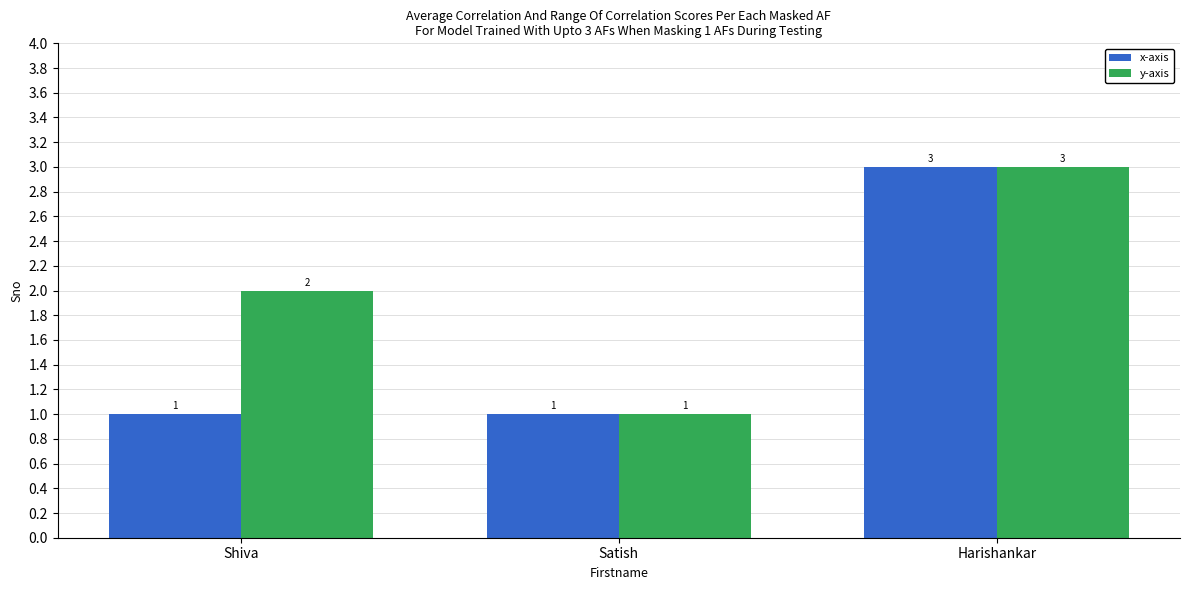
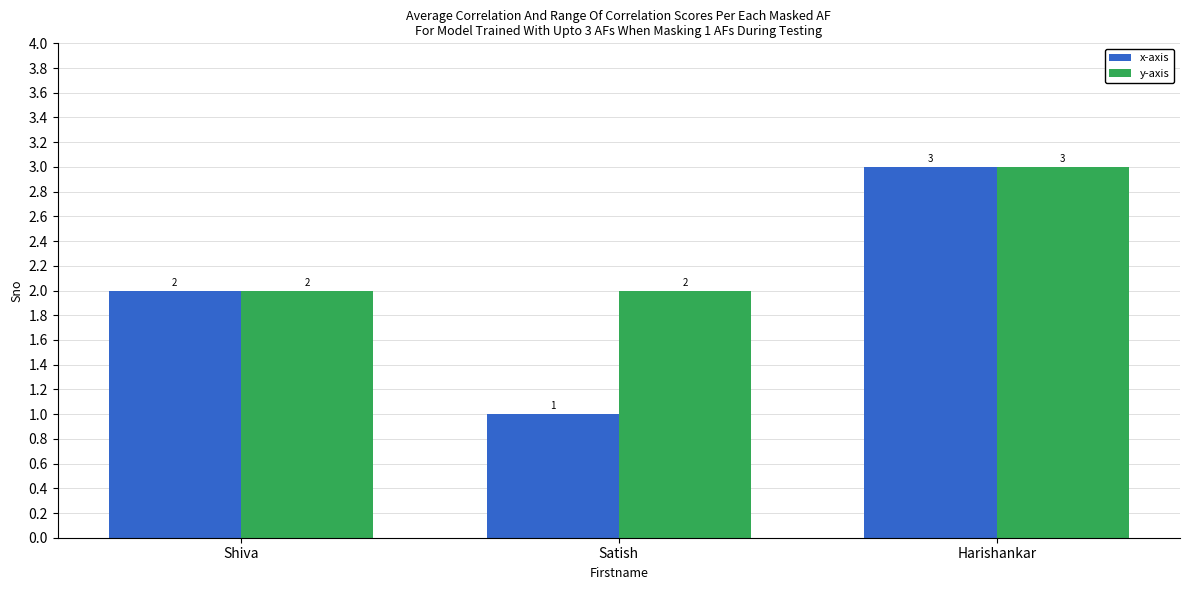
  {
    "x-axis": {
-     "Shiva": 1,
+     "Shiva": 2,
      "Satish": 1,
      "Harishankar": 3
    },
    "y-axis": {
      "Shiva": 2,
-     "Satish": 1,
+     "Satish": 2,
      "Harishankar": 3
    }
  }
